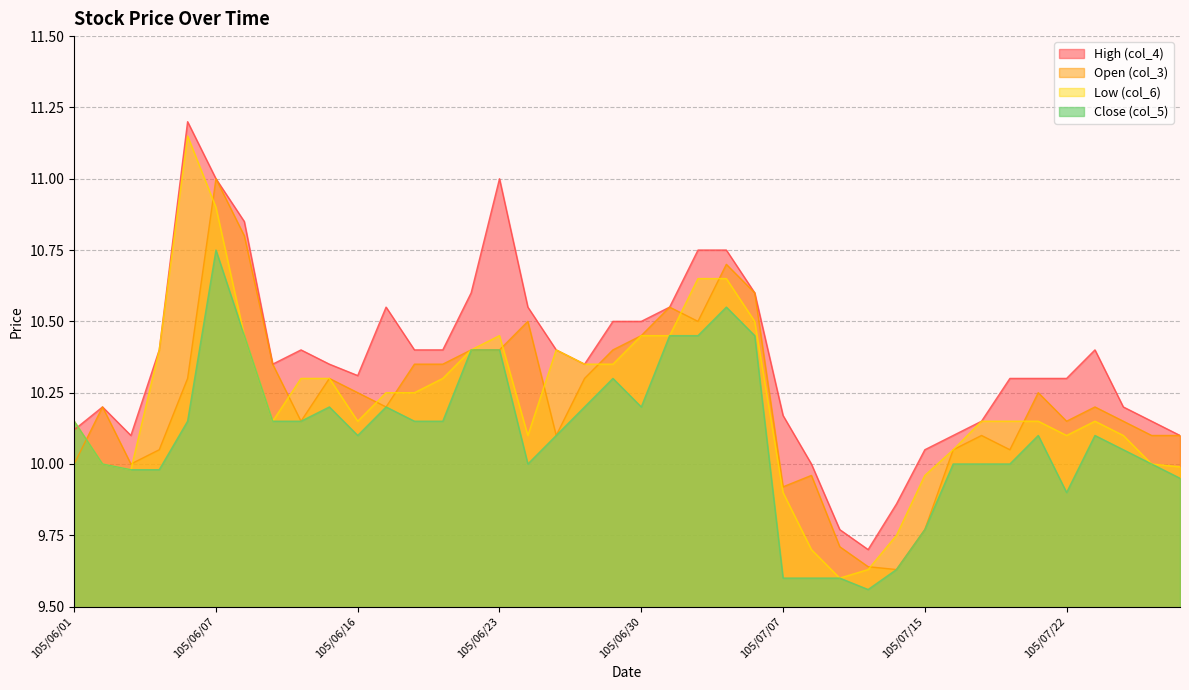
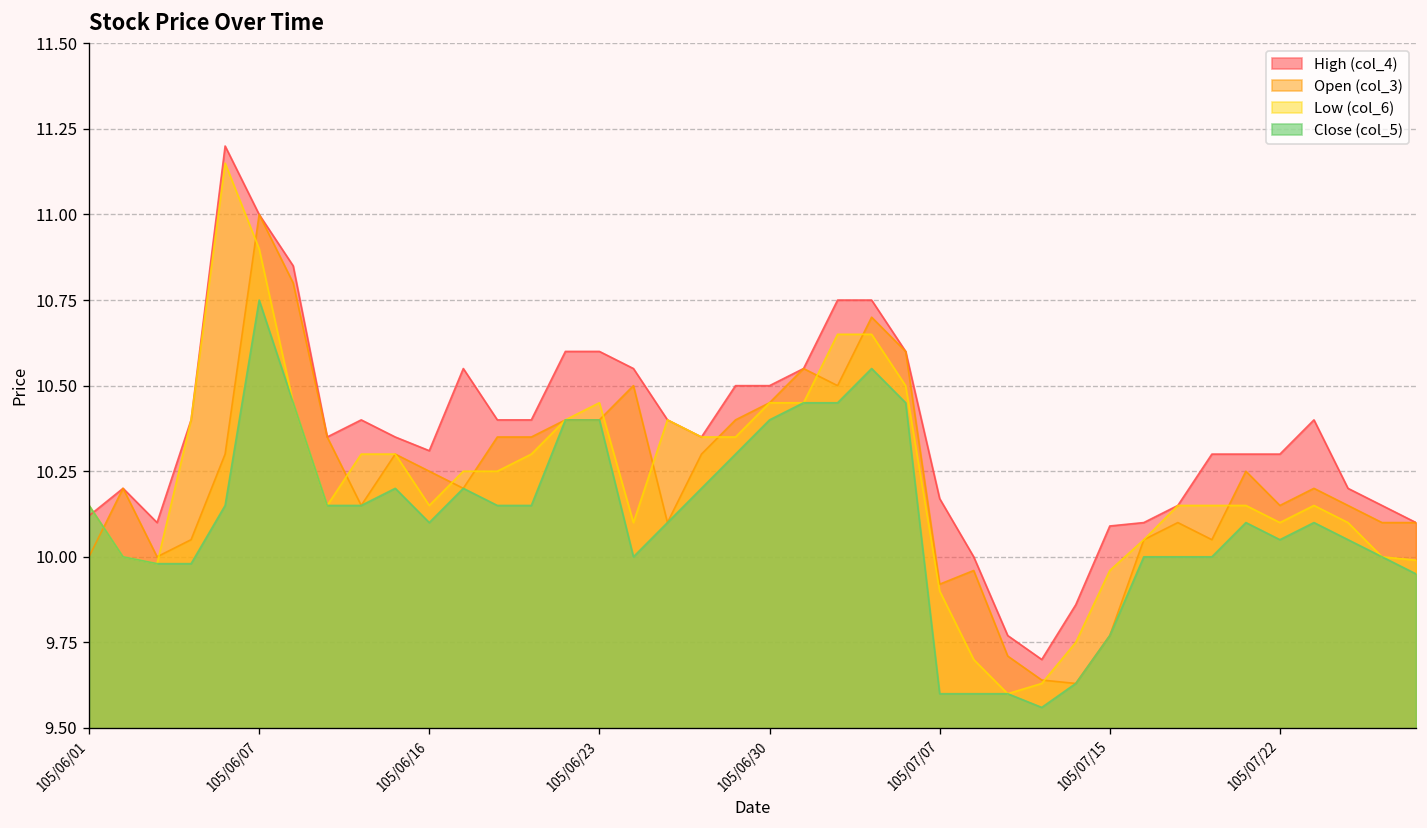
  {
    "High (col_4)": {
      "105/06/01": 10.12,
      "105/06/16": 10.31,
-     "105/06/23": 11.0,
+     "105/06/23": 10.6,
      "105/06/30": 10.50,
      "105/07/07": 10.17,
-     "105/07/15": 10.05,
+     "105/07/15": 10.09,
      "105/07/22": 10.30
    },
    "Close (col_5)": {
      "105/06/07": 10.75,
      "105/06/16": 10.10,
-     "105/06/30": 10.2,
+     "105/06/30": 10.4,
      "105/07/07": 9.60,
-     "105/07/22": 9.90
+     "105/07/22": 10.05
    }
  }
